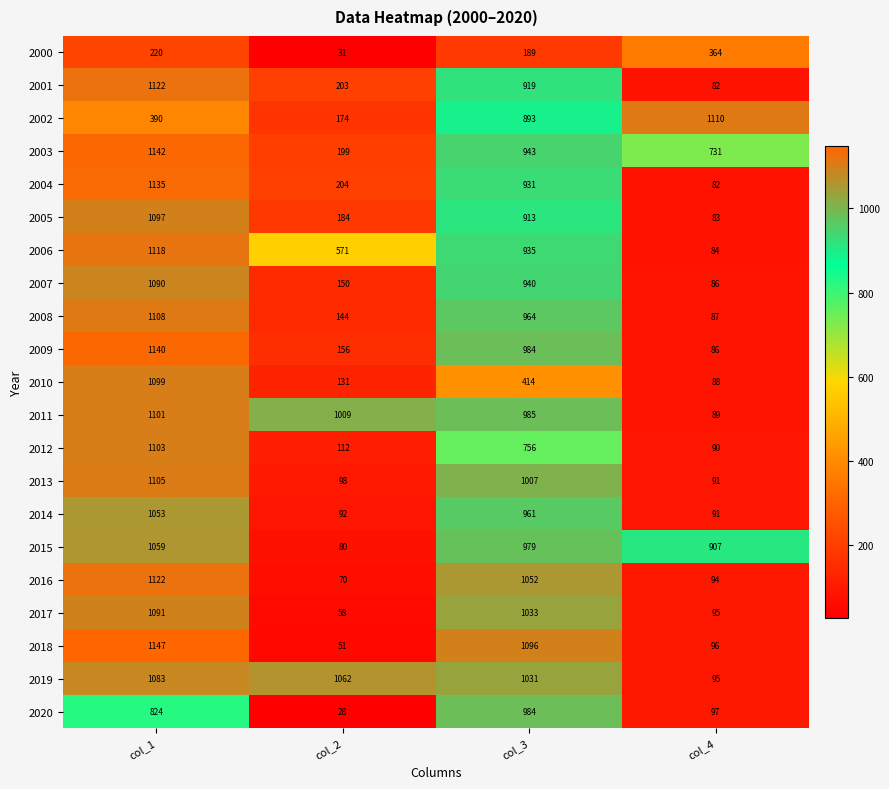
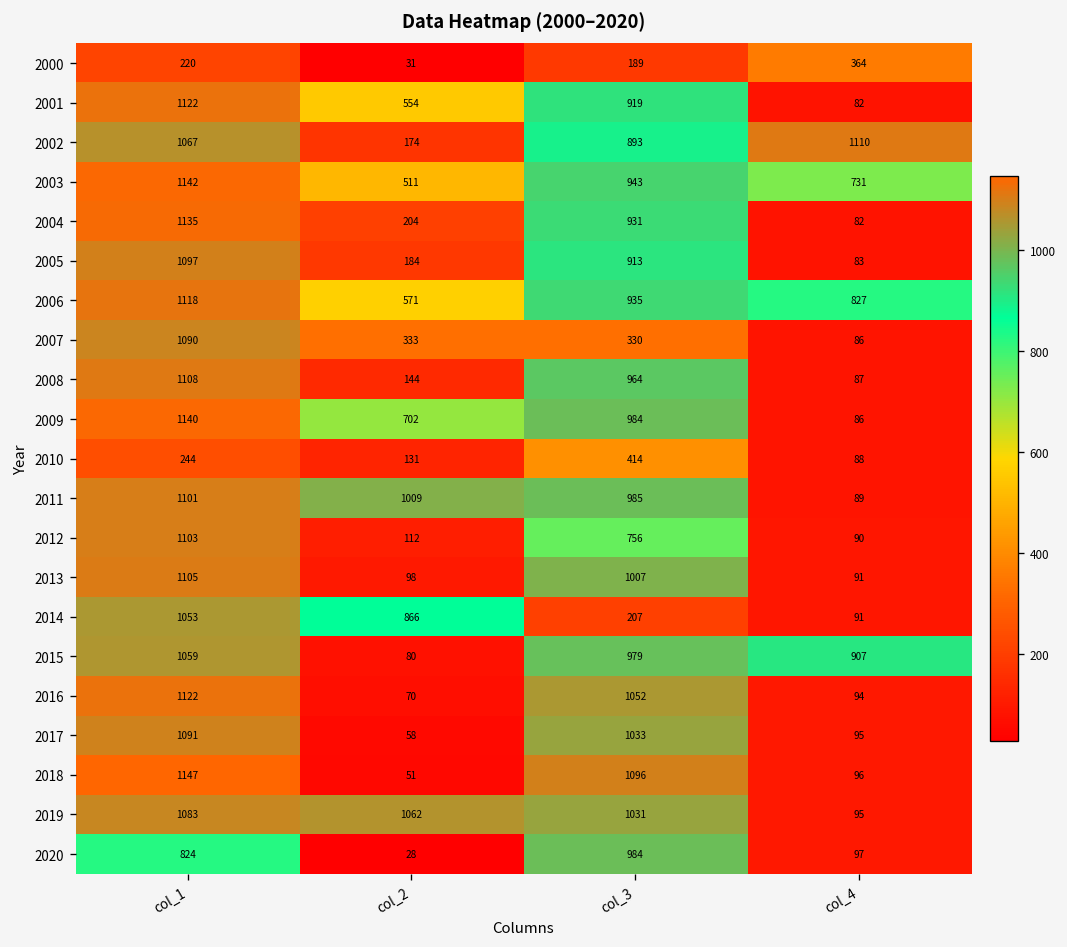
  {
    "2000": {
      "col_1": 220,
      "col_2": 31,
      "col_3": 189,
      "col_4": 364
    },
    "2001": {
      "col_1": 1122,
-     "col_2": 203,
+     "col_2": 554,
      "col_3": 919,
      "col_4": 82
    },
    "2002": {
-     "col_1": 390,
+     "col_1": 1067,
      "col_2": 174,
      "col_3": 893,
      "col_4": 1110
    },
    "2003": {
      "col_1": 1142,
-     "col_2": 199,
+     "col_2": 511,
      "col_3": 943,
      "col_4": 731
    },
    "2004": {
      "col_1": 1135,
      "col_2": 204,
      "col_3": 931,
      "col_4": 82
    },
    "2005": {
      "col_1": 1097,
      "col_2": 184,
      "col_3": 913,
      "col_4": 83
    },
    "2006": {
      "col_1": 1118,
      "col_2": 571,
      "col_3": 935,
-     "col_4": 84
+     "col_4": 827
    },
    "2007": {
      "col_1": 1090,
-     "col_2": 150,
-     "col_3": 940,
+     "col_2": 333,
+     "col_3": 330,
      "col_4": 86
    },
    "2008": {
      "col_1": 1108,
      "col_2": 144,
      "col_3": 964,
      "col_4": 87
    },
    "2009": {
      "col_1": 1140,
-     "col_2": 156,
+     "col_2": 702,
      "col_3": 984,
      "col_4": 86
    },
    "2010": {
-     "col_1": 1099,
+     "col_1": 244,
      "col_2": 131,
      "col_3": 414,
      "col_4": 88
    },
    "2011": {
      "col_1": 1101,
      "col_2": 1009,
      "col_3": 985,
      "col_4": 89
    },
    "2012": {
      "col_1": 1103,
      "col_2": 112,
      "col_3": 756,
      "col_4": 90
    },
    "2013": {
      "col_1": 1105,
      "col_2": 98,
      "col_3": 1007,
      "col_4": 91
    },
    "2014": {
      "col_1": 1053,
-     "col_2": 92,
-     "col_3": 961,
+     "col_2": 866,
+     "col_3": 207,
      "col_4": 91
    },
    "2015": {
      "col_1": 1059,
      "col_2": 80,
      "col_3": 979,
      "col_4": 907
    },
    "2016": {
      "col_1": 1122,
      "col_2": 70,
      "col_3": 1052,
      "col_4": 94
    },
    "2017": {
      "col_1": 1091,
      "col_2": 58,
      "col_3": 1033,
      "col_4": 95
    },
    "2018": {
      "col_1": 1147,
      "col_2": 51,
      "col_3": 1096,
      "col_4": 96
    },
    "2019": {
      "col_1": 1083,
      "col_2": 1062,
      "col_3": 1031,
      "col_4": 95
    },
    "2020": {
      "col_1": 824,
      "col_2": 28,
      "col_3": 984,
      "col_4": 97
    }
  }
